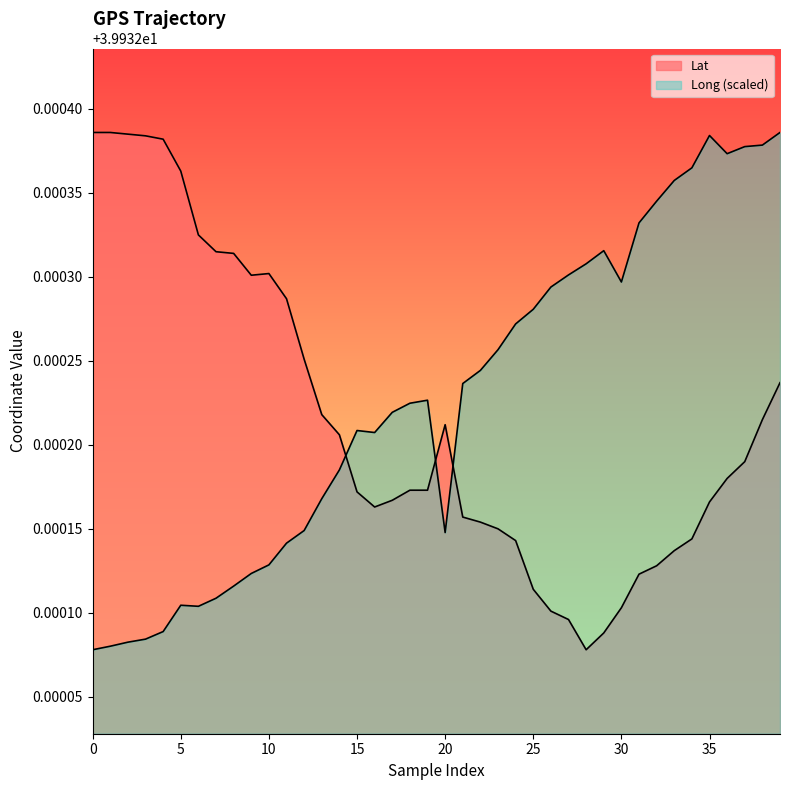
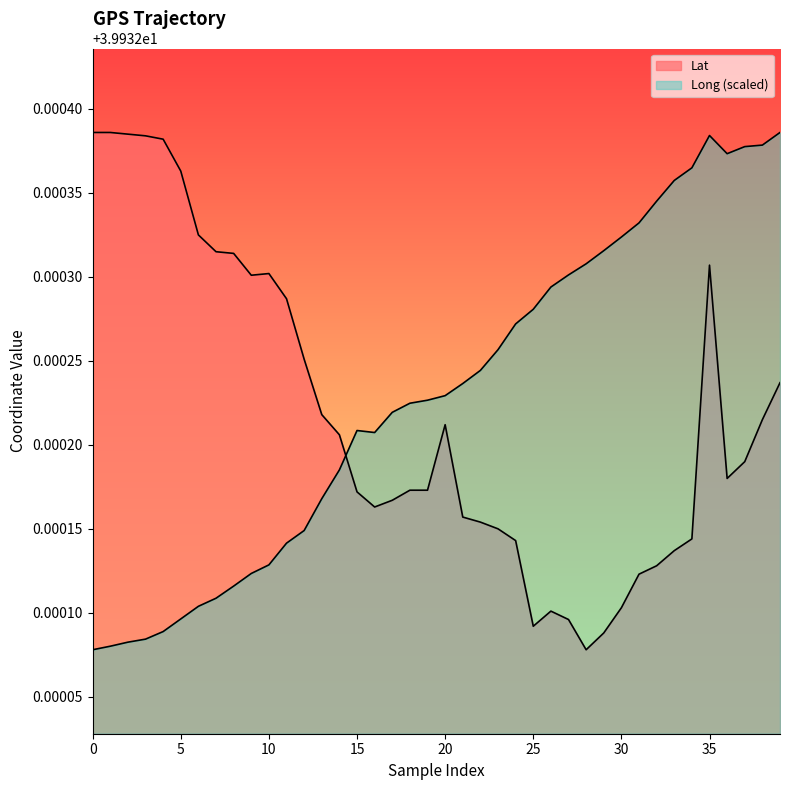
  {
    "Lat": {
      "0": 39.932386,
      "5": 39.932363,
      "10": 39.932302,
      "15": 39.932172,
      "20": 39.932212,
-     "25": 39.932114,
+     "25": 39.932092,
      "30": 39.932103,
-     "35": 39.932166
+     "35": 39.932307
    },
    "Long (scaled)": {
      "0": 39.932078,
-     "5": 39.932104,
+     "5": 39.932096,
      "10": 39.932129,
      "15": 39.932209,
-     "20": 39.932148,
+     "20": 39.932229,
      "25": 39.932281,
-     "30": 39.932297,
+     "30": 39.932324,
      "35": 39.932384
    }
  }
